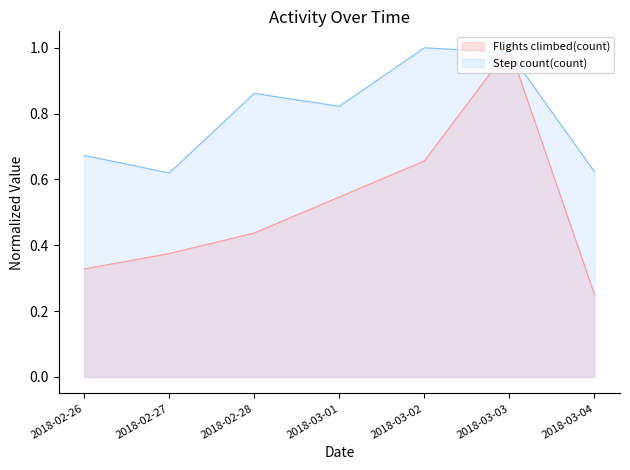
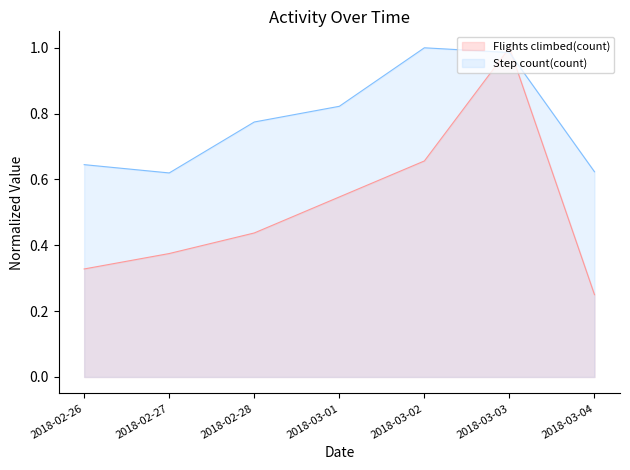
  {
    "Flights climbed(count)": {
      "2018-02-26": 0.33,
      "2018-02-27": 0.38,
      "2018-02-28": 0.44,
      "2018-03-01": 0.55,
      "2018-03-02": 0.66,
      "2018-03-04": 0.25
    },
    "Step count(count)": {
-     "2018-02-26": 0.67,
+     "2018-02-26": 0.65,
      "2018-02-27": 0.62,
-     "2018-02-28": 0.86,
+     "2018-02-28": 0.77,
      "2018-03-01": 0.82,
      "2018-03-02": 1.00,
      "2018-03-04": 0.62
    }
  }
